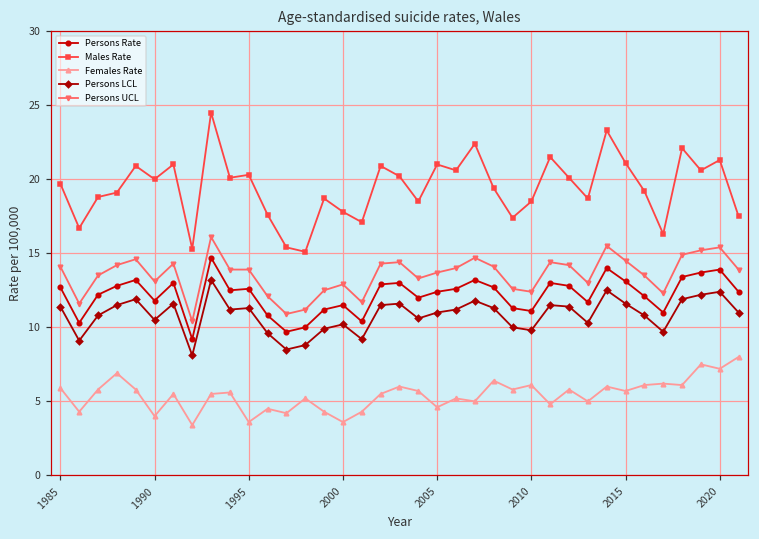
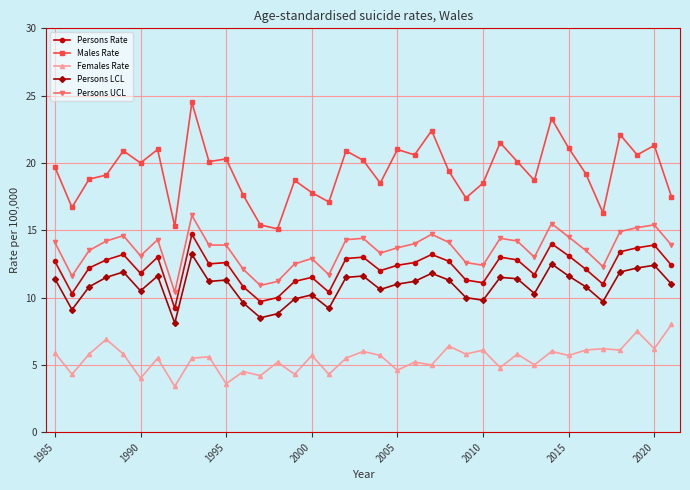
  {
    "Females Rate": {
      "1985": 5.9,
      "1990": 4.0,
      "1995": 3.6,
-     "2000": 3.6,
+     "2000": 5.7,
      "2005": 4.6,
      "2010": 6.1,
      "2015": 5.7,
-     "2020": 7.2
+     "2020": 6.2
    }
  }
